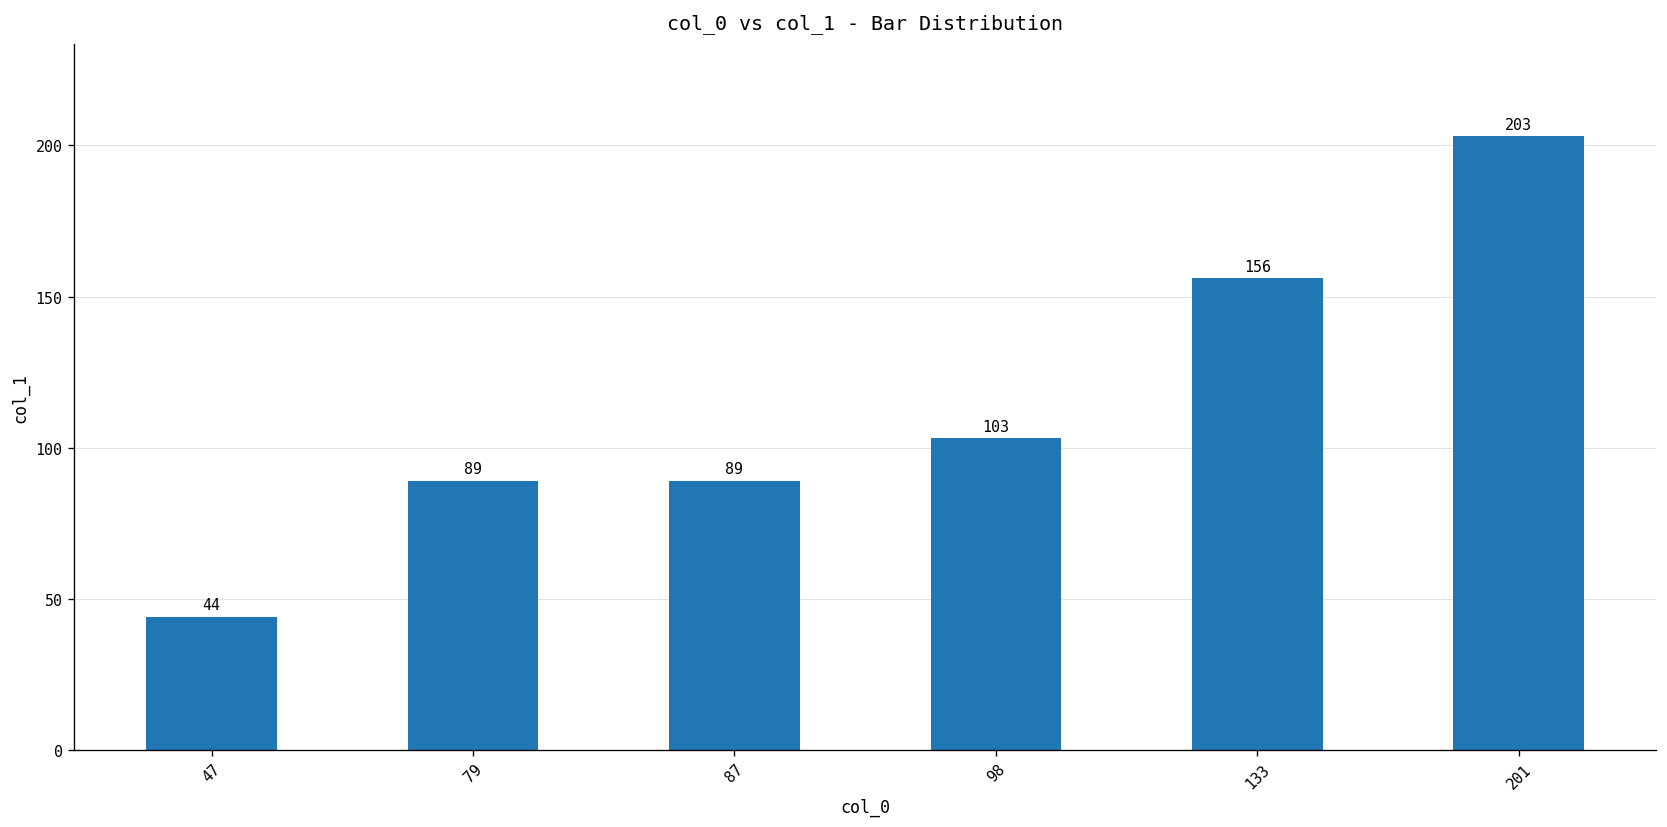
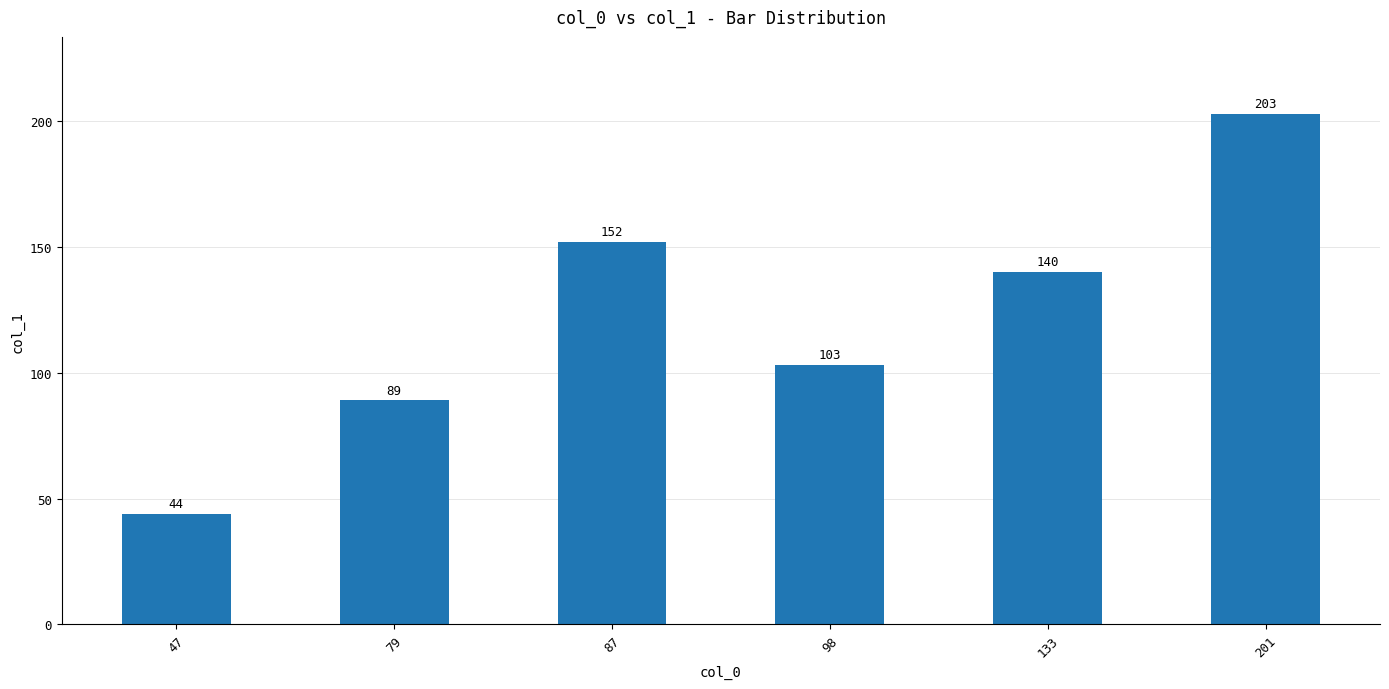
  {
    "47": 44,
    "79": 89,
-   "87": 89,
+   "87": 152,
    "98": 103,
-   "133": 156,
+   "133": 140,
    "201": 203
  }
